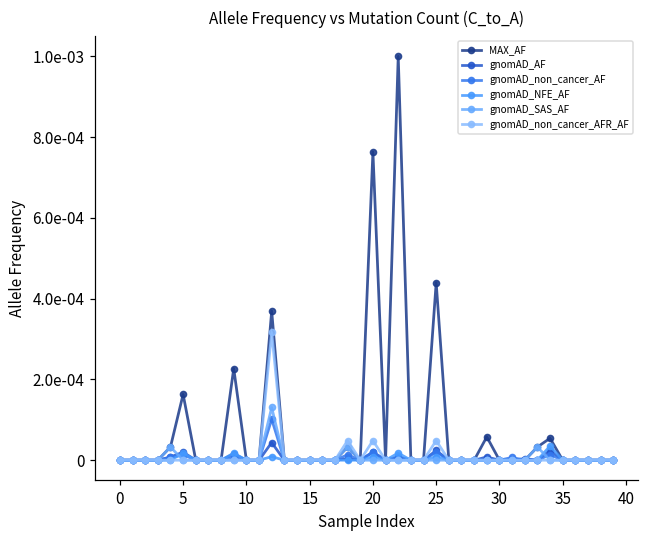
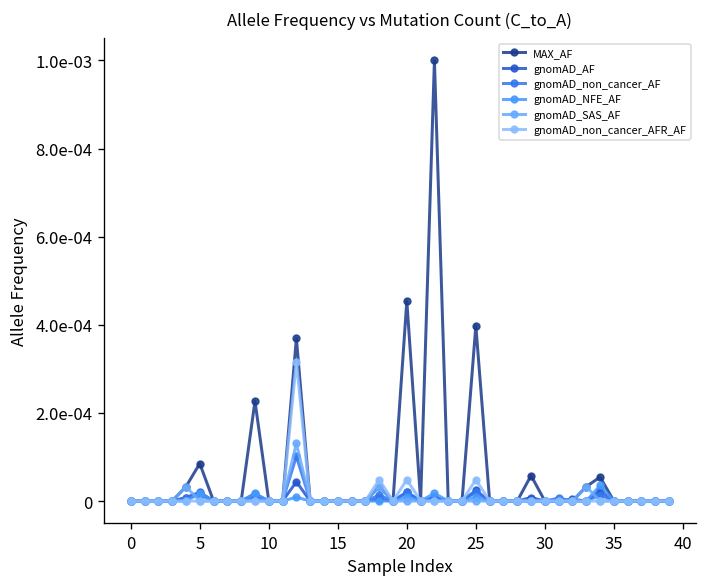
  {
    "MAX_AF": {
-     "5": 0.00016,
-     "20": 0.00076,
-     "25": 0.00044
+     "5": 0.00009,
+     "20": 0.00045,
+     "25": 0.00040
    }
  }
